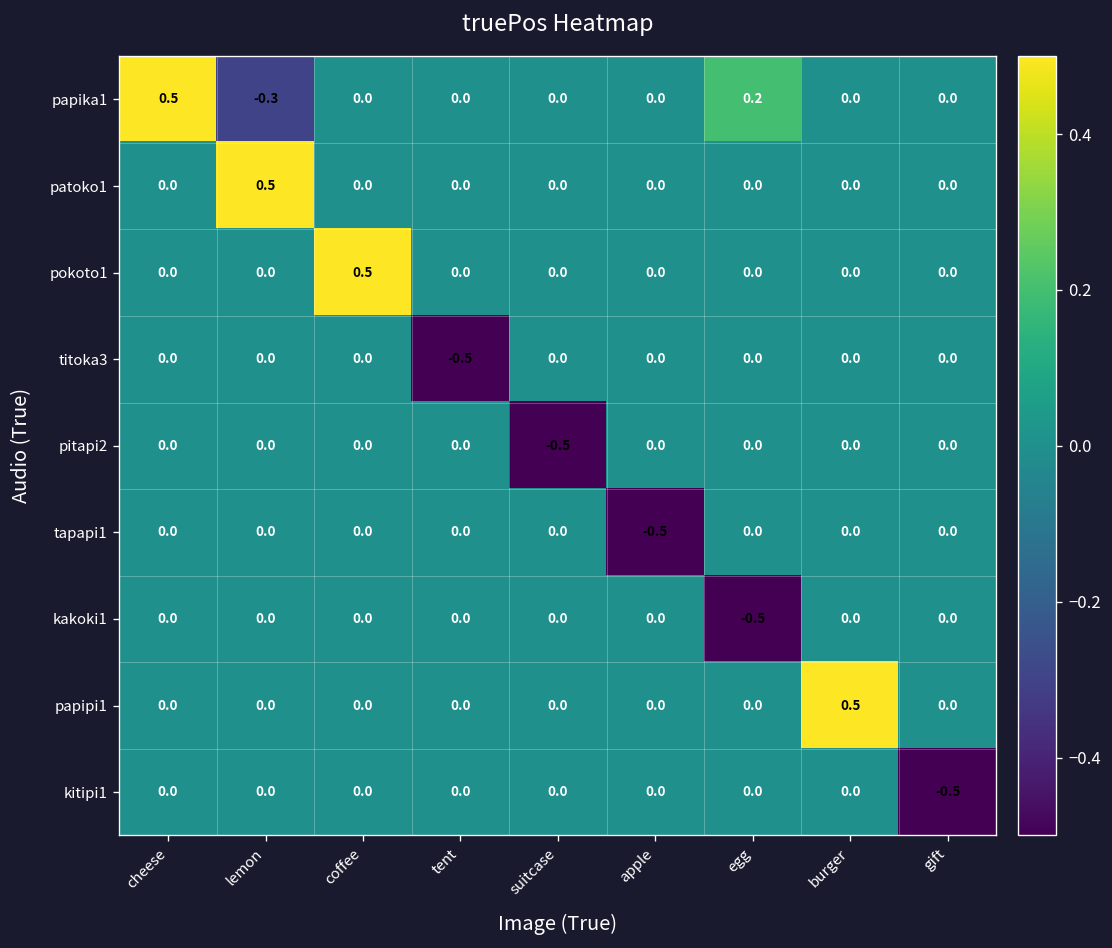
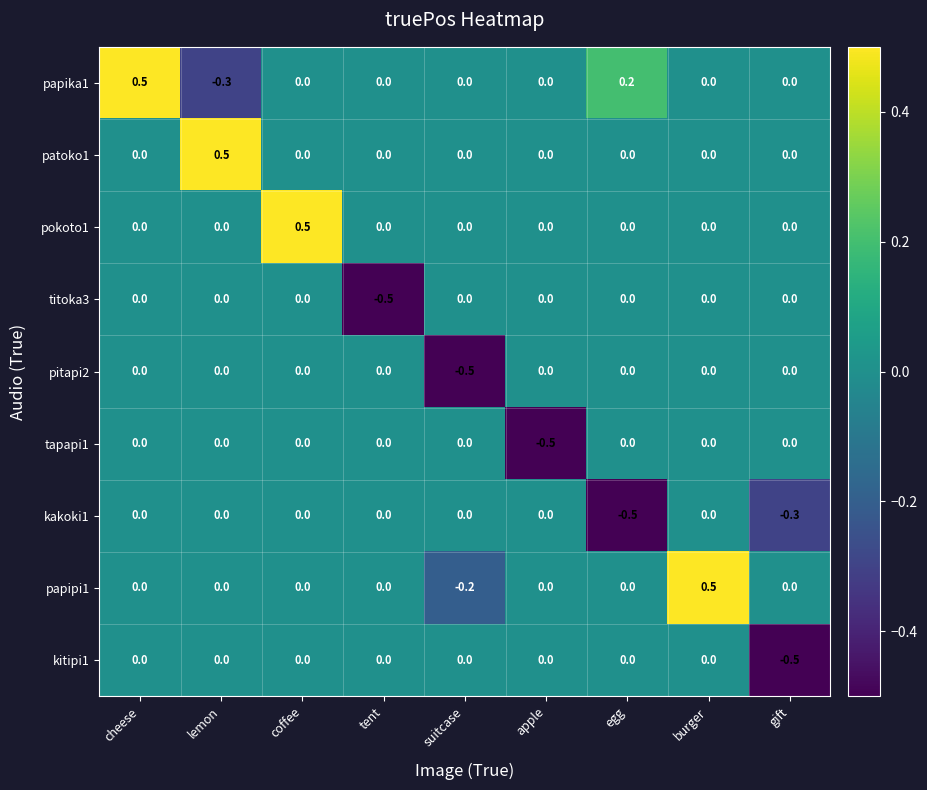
  {
    "papika1": {
      "cheese": 0.5,
      "lemon": -0.3,
      "coffee": 0.0,
      "tent": 0.0,
      "suitcase": 0.0,
      "apple": 0.0,
      "egg": 0.2,
      "burger": 0.0,
      "gift": 0.0
    },
    "patoko1": {
      "cheese": 0.0,
      "lemon": 0.5,
      "coffee": 0.0,
      "tent": 0.0,
      "suitcase": 0.0,
      "apple": 0.0,
      "egg": 0.0,
      "burger": 0.0,
      "gift": 0.0
    },
    "pokoto1": {
      "cheese": 0.0,
      "lemon": 0.0,
      "coffee": 0.5,
      "tent": 0.0,
      "suitcase": 0.0,
      "apple": 0.0,
      "egg": 0.0,
      "burger": 0.0,
      "gift": 0.0
    },
    "titoka3": {
      "cheese": 0.0,
      "lemon": 0.0,
      "coffee": 0.0,
      "tent": -0.5,
      "suitcase": 0.0,
      "apple": 0.0,
      "egg": 0.0,
      "burger": 0.0,
      "gift": 0.0
    },
    "pitapi2": {
      "cheese": 0.0,
      "lemon": 0.0,
      "coffee": 0.0,
      "tent": 0.0,
      "suitcase": -0.5,
      "apple": 0.0,
      "egg": 0.0,
      "burger": 0.0,
      "gift": 0.0
    },
    "tapapi1": {
      "cheese": 0.0,
      "lemon": 0.0,
      "coffee": 0.0,
      "tent": 0.0,
      "suitcase": 0.0,
      "apple": -0.5,
      "egg": 0.0,
      "burger": 0.0,
      "gift": 0.0
    },
    "kakoki1": {
      "cheese": 0.0,
      "lemon": 0.0,
      "coffee": 0.0,
      "tent": 0.0,
      "suitcase": 0.0,
      "apple": 0.0,
      "egg": -0.5,
      "burger": 0.0,
-     "gift": 0.0
+     "gift": -0.3
    },
    "papipi1": {
      "cheese": 0.0,
      "lemon": 0.0,
      "coffee": 0.0,
      "tent": 0.0,
-     "suitcase": 0.0,
+     "suitcase": -0.2,
      "apple": 0.0,
      "egg": 0.0,
      "burger": 0.5,
      "gift": 0.0
    },
    "kitipi1": {
      "cheese": 0.0,
      "lemon": 0.0,
      "coffee": 0.0,
      "tent": 0.0,
      "suitcase": 0.0,
      "apple": 0.0,
      "egg": 0.0,
      "burger": 0.0,
      "gift": -0.5
    }
  }
